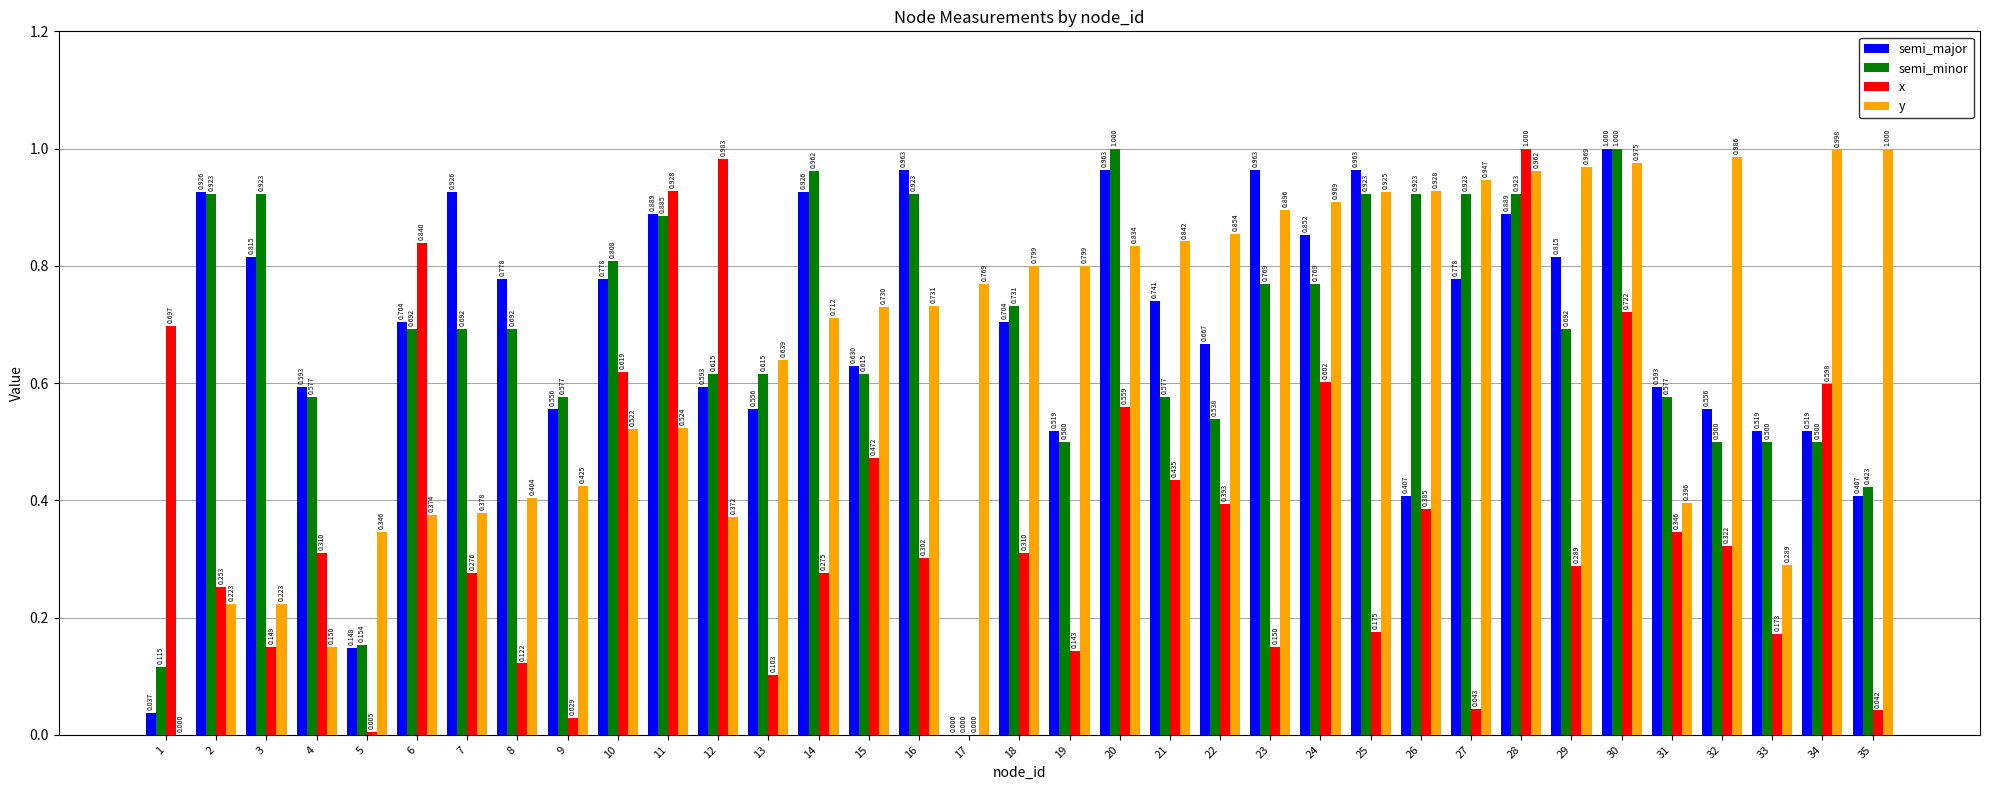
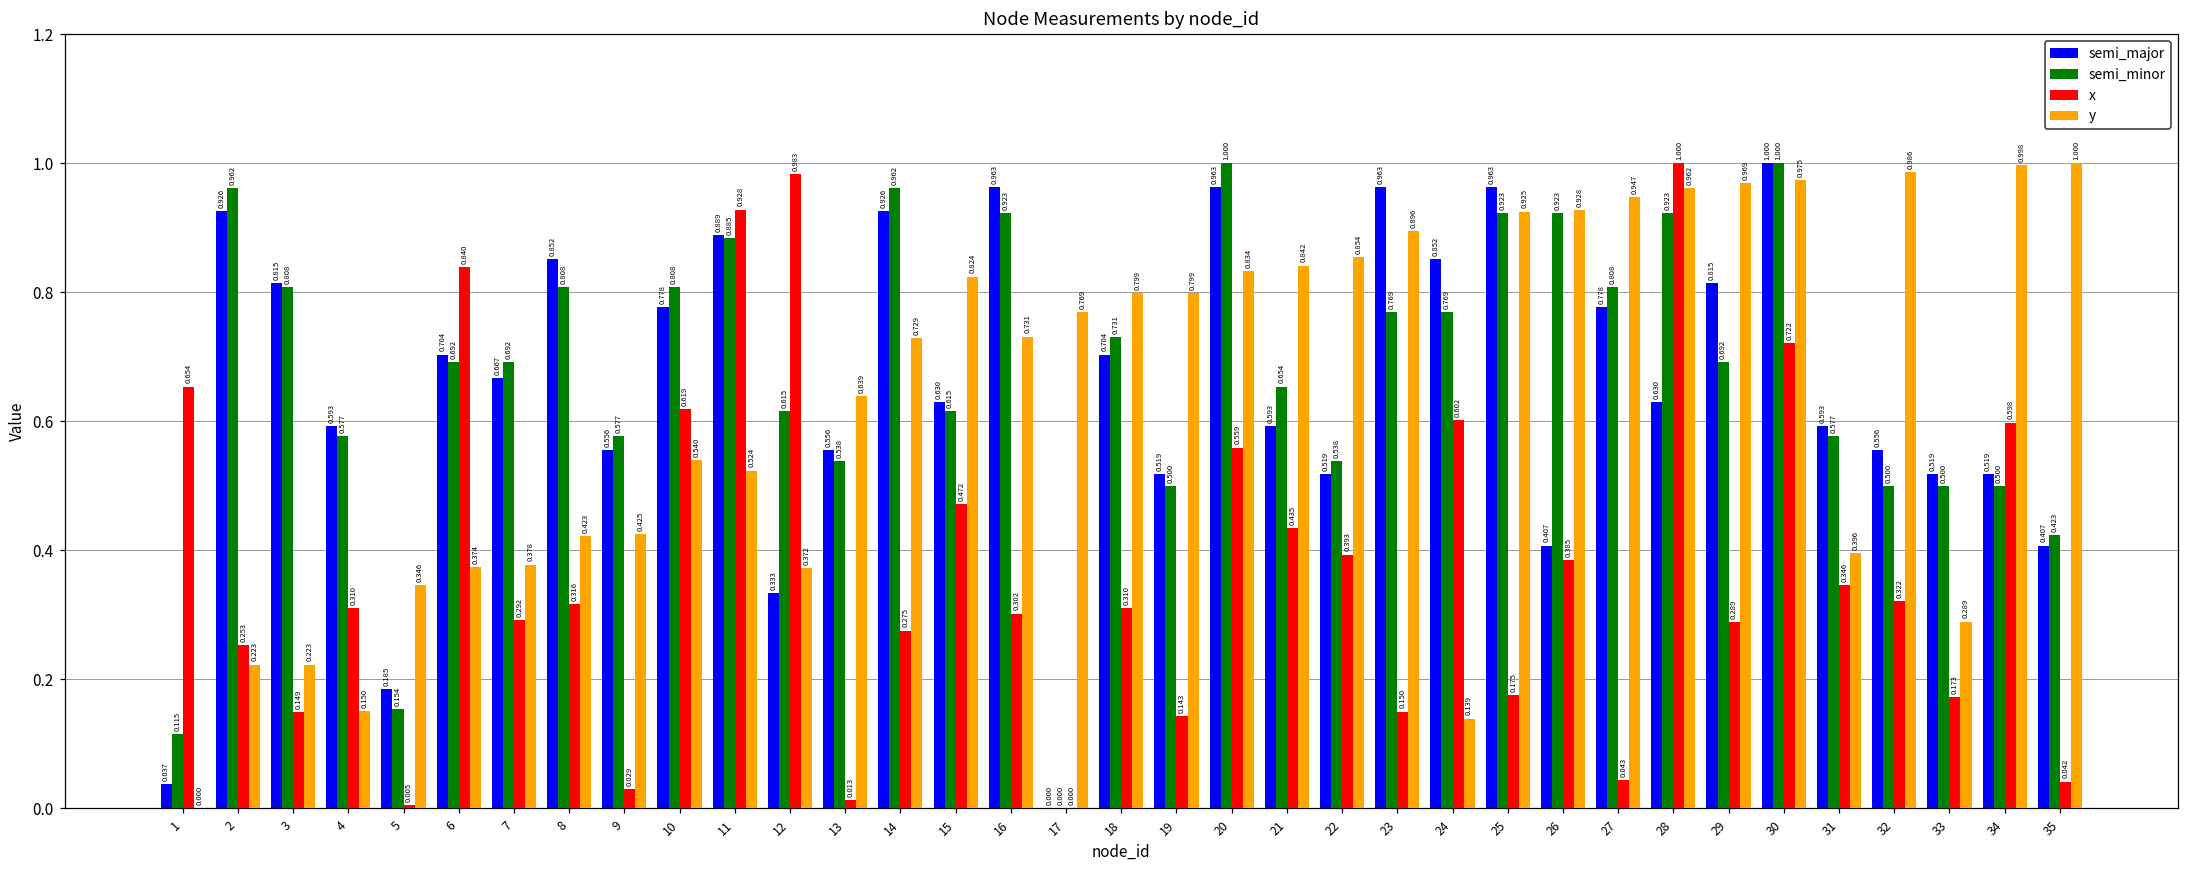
  {
    "semi_major": {
      "1": 0.037,
      "2": 0.926,
      "3": 0.815,
      "4": 0.593,
-     "5": 0.148,
+     "5": 0.185,
      "6": 0.704,
-     "7": 0.926,
-     "8": 0.778,
+     "7": 0.667,
+     "8": 0.852,
      "9": 0.556,
      "10": 0.778,
      "11": 0.889,
-     "12": 0.593,
+     "12": 0.333,
      "13": 0.556,
      "14": 0.926,
      "15": 0.630,
      "16": 0.963,
      "17": 0.000,
      "18": 0.704,
      "19": 0.519,
      "20": 0.963,
-     "21": 0.741,
-     "22": 0.667,
+     "21": 0.593,
+     "22": 0.519,
      "23": 0.963,
      "24": 0.852,
      "25": 0.963,
      "26": 0.407,
      "27": 0.778,
-     "28": 0.889,
+     "28": 0.630,
      "29": 0.815,
      "30": 1.000,
      "31": 0.593,
      "32": 0.556,
      "33": 0.519,
      "34": 0.519,
      "35": 0.407
    },
    "semi_minor": {
      "1": 0.115,
-     "2": 0.923,
-     "3": 0.923,
+     "2": 0.962,
+     "3": 0.808,
      "4": 0.577,
      "5": 0.154,
      "6": 0.692,
      "7": 0.692,
-     "8": 0.692,
+     "8": 0.808,
      "9": 0.577,
      "10": 0.808,
      "11": 0.885,
      "12": 0.615,
-     "13": 0.615,
+     "13": 0.538,
      "14": 0.962,
      "15": 0.615,
      "16": 0.923,
      "17": 0.000,
      "18": 0.731,
      "19": 0.500,
      "20": 1.000,
-     "21": 0.577,
+     "21": 0.654,
      "22": 0.538,
      "23": 0.769,
      "24": 0.769,
      "25": 0.923,
      "26": 0.923,
-     "27": 0.923,
+     "27": 0.808,
      "28": 0.923,
      "29": 0.692,
      "30": 1.000,
      "31": 0.577,
      "32": 0.500,
      "33": 0.500,
      "34": 0.500,
      "35": 0.423
    },
    "x": {
-     "1": 0.697,
+     "1": 0.654,
      "2": 0.253,
      "3": 0.149,
      "4": 0.310,
      "5": 0.005,
      "6": 0.840,
-     "7": 0.276,
-     "8": 0.122,
+     "7": 0.292,
+     "8": 0.316,
      "9": 0.029,
      "10": 0.619,
      "11": 0.928,
      "12": 0.983,
-     "13": 0.103,
+     "13": 0.013,
      "14": 0.275,
      "15": 0.472,
      "16": 0.302,
      "17": 0.000,
      "18": 0.310,
      "19": 0.143,
      "20": 0.559,
      "21": 0.435,
      "22": 0.393,
      "23": 0.150,
      "24": 0.602,
      "25": 0.175,
      "26": 0.385,
      "27": 0.043,
      "28": 1.000,
      "29": 0.289,
      "30": 0.722,
      "31": 0.346,
      "32": 0.322,
      "33": 0.173,
      "34": 0.598,
      "35": 0.042
    },
    "y": {
      "1": 0.000,
      "2": 0.223,
      "3": 0.223,
      "4": 0.150,
      "5": 0.346,
      "6": 0.374,
      "7": 0.378,
-     "8": 0.404,
+     "8": 0.423,
      "9": 0.425,
-     "10": 0.522,
+     "10": 0.540,
      "11": 0.524,
      "12": 0.372,
      "13": 0.639,
-     "14": 0.712,
-     "15": 0.730,
+     "14": 0.729,
+     "15": 0.824,
      "16": 0.731,
      "17": 0.769,
      "18": 0.799,
      "19": 0.799,
      "20": 0.834,
      "21": 0.842,
      "22": 0.854,
      "23": 0.896,
-     "24": 0.909,
+     "24": 0.139,
      "25": 0.925,
      "26": 0.928,
      "27": 0.947,
      "28": 0.962,
      "29": 0.969,
      "30": 0.975,
      "31": 0.396,
      "32": 0.986,
      "33": 0.289,
      "34": 0.998,
      "35": 1.000
    }
  }
